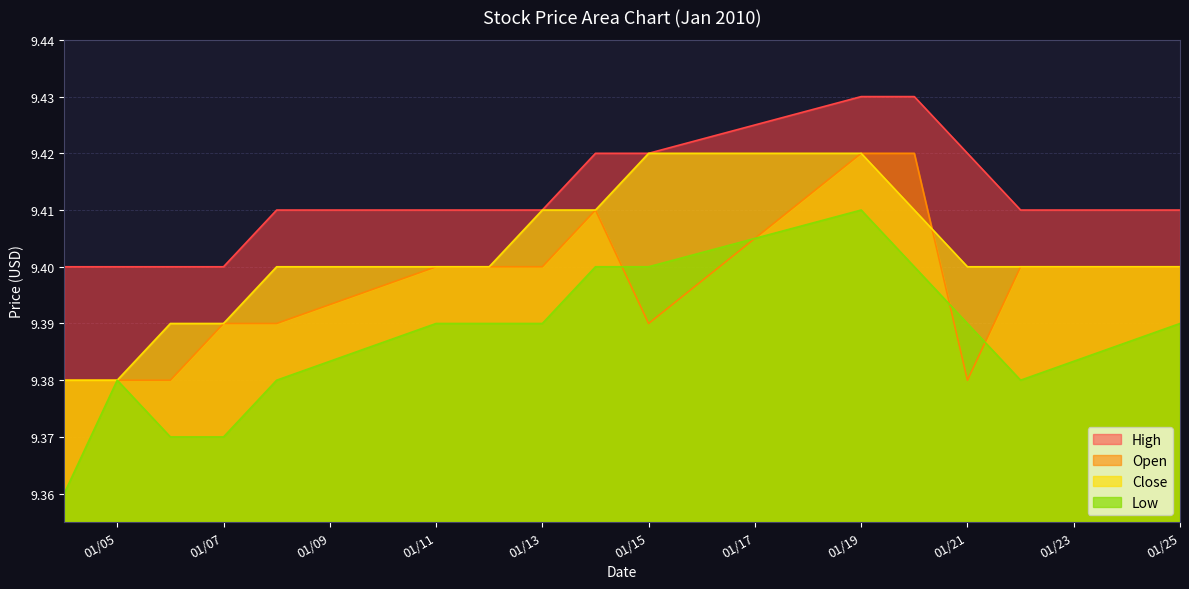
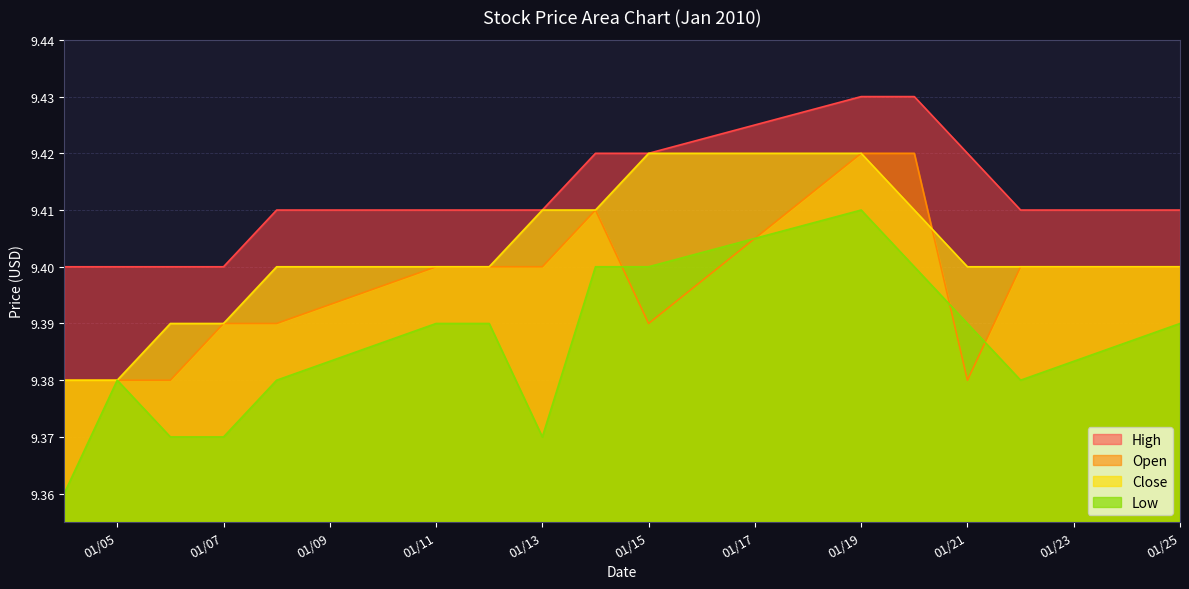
  {
    "High": {
      "01/05": 9.40,
      "01/07": 9.40,
      "01/11": 9.41,
      "01/19": 9.43,
      "01/21": 9.42,
      "01/25": 9.41
    },
    "Open": {
      "01/13": 9.40,
      "01/15": 9.39,
      "01/21": 9.38
    },
    "Close": {
      "01/21": 9.40
    },
    "Low": {
      "01/07": 9.37,
      "01/11": 9.39,
-     "01/13": 9.39,
+     "01/13": 9.37,
      "01/15": 9.40,
      "01/19": 9.41,
      "01/21": 9.39,
      "01/25": 9.39
    }
  }
